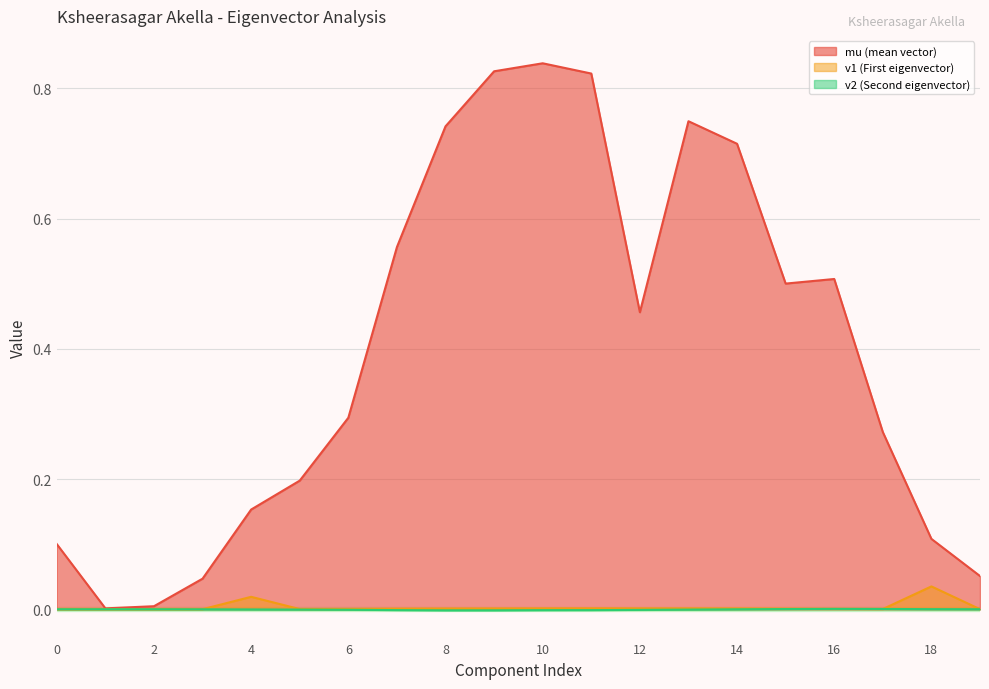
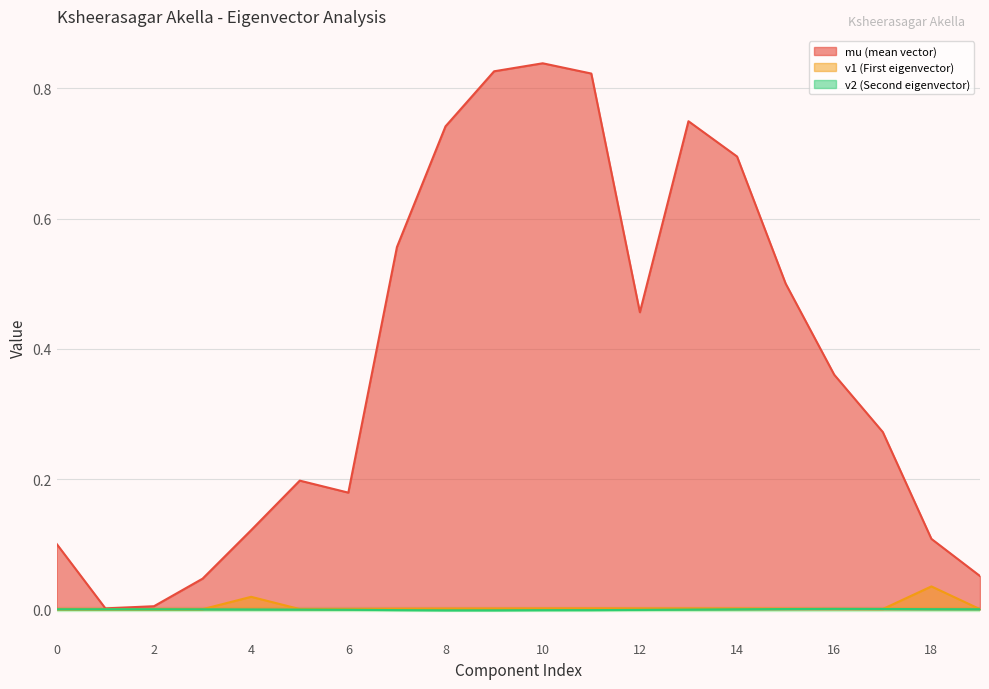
  {
    "mu (mean vector)": {
      "0": 0.10,
      "2": 0.00,
-     "4": 0.15,
-     "6": 0.29,
+     "4": 0.12,
+     "6": 0.18,
      "8": 0.74,
      "10": 0.84,
      "12": 0.46,
-     "14": 0.71,
-     "16": 0.51,
+     "14": 0.70,
+     "16": 0.36,
      "18": 0.11
    },
    "v1 (First eigenvector)": {
      "4": 0.02,
      "18": 0.04
    }
  }
